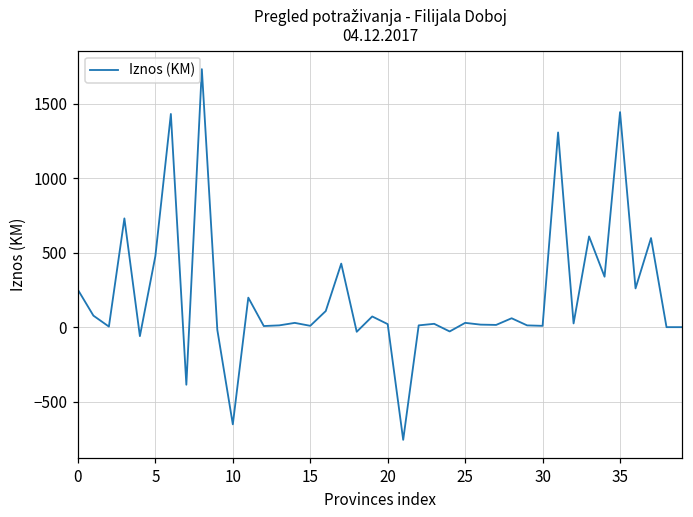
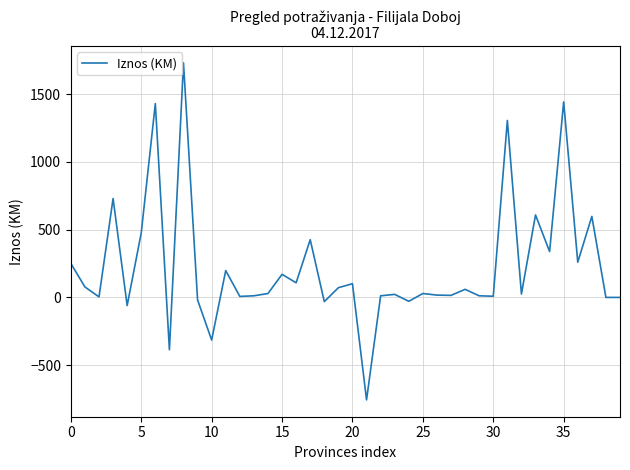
  {
    "0": 250,
    "5": 480,
-   "10": -650,
-   "15": 10,
-   "20": 20,
+   "10": -310,
+   "15": 170,
+   "20": 100,
    "25": 30,
    "30": 10,
    "35": 1440
  }
